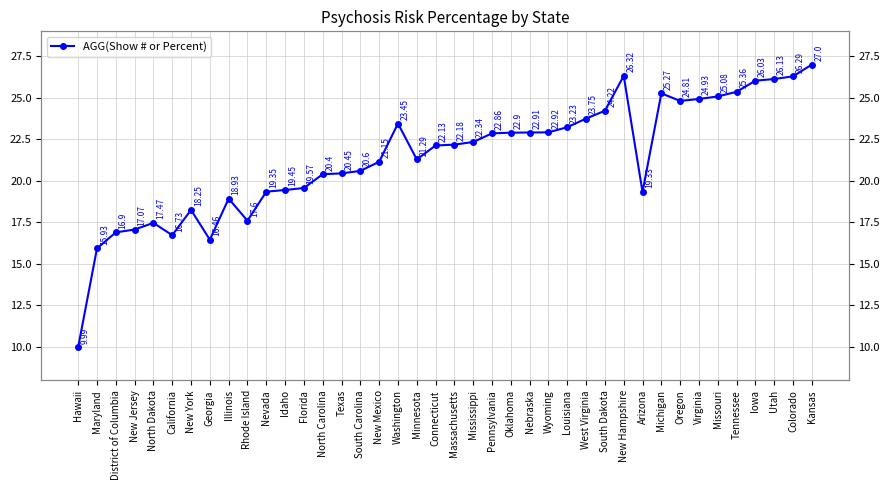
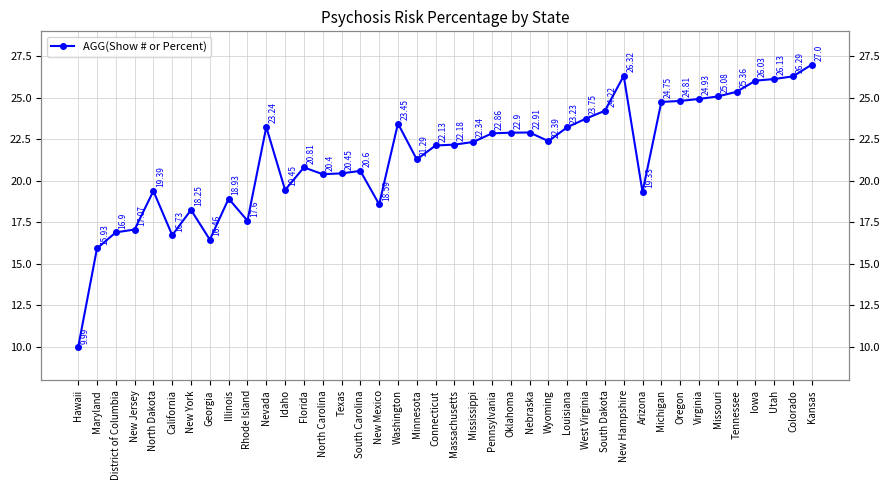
  {
    "Hawaii": 9.99,
    "Maryland": 15.93,
    "District of Columbia": 16.9,
    "New Jersey": 17.07,
-   "North Dakota": 17.47,
+   "North Dakota": 19.39,
    "California": 16.73,
    "New York": 18.25,
    "Georgia": 16.46,
    "Illinois": 18.93,
    "Rhode Island": 17.6,
-   "Nevada": 19.35,
+   "Nevada": 23.24,
    "Idaho": 19.45,
-   "Florida": 19.57,
+   "Florida": 20.81,
    "North Carolina": 20.4,
    "Texas": 20.45,
    "South Carolina": 20.6,
-   "New Mexico": 21.15,
+   "New Mexico": 18.59,
    "Washington": 23.45,
    "Minnesota": 21.29,
    "Connecticut": 22.13,
    "Massachusetts": 22.18,
    "Mississippi": 22.34,
    "Pennsylvania": 22.86,
    "Oklahoma": 22.9,
    "Nebraska": 22.91,
-   "Wyoming": 22.92,
+   "Wyoming": 22.39,
    "Louisiana": 23.23,
    "West Virginia": 23.75,
    "South Dakota": 24.22,
    "New Hampshire": 26.32,
    "Arizona": 19.33,
-   "Michigan": 25.27,
+   "Michigan": 24.75,
    "Oregon": 24.81,
    "Virginia": 24.93,
    "Missouri": 25.08,
    "Tennessee": 25.36,
    "Iowa": 26.03,
    "Utah": 26.13,
    "Colorado": 26.29,
    "Kansas": 27.0
  }
